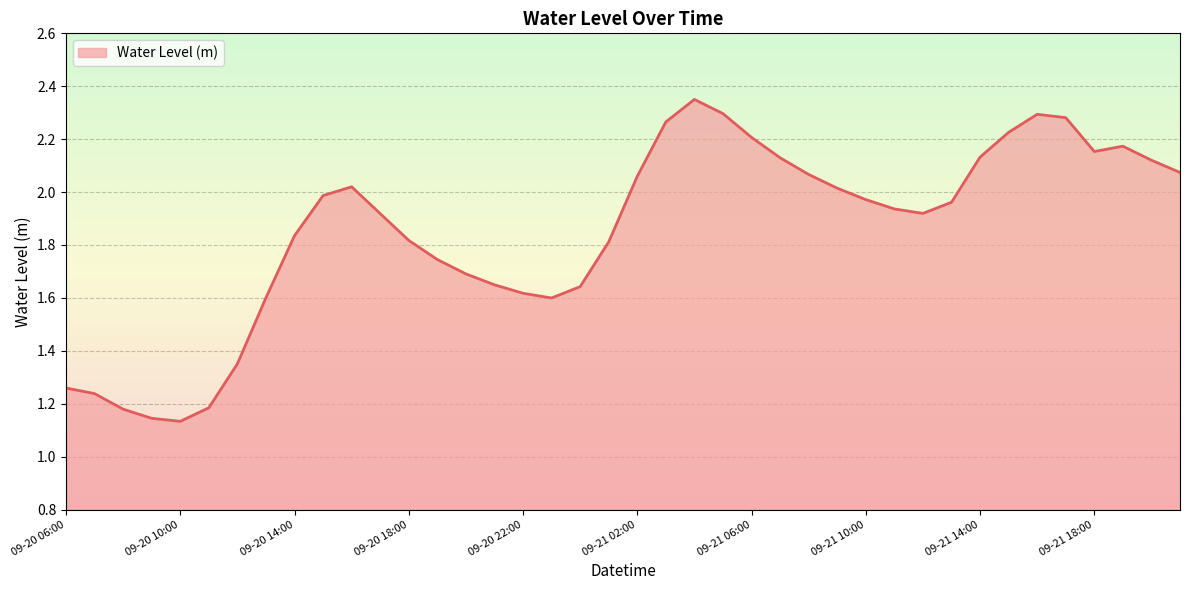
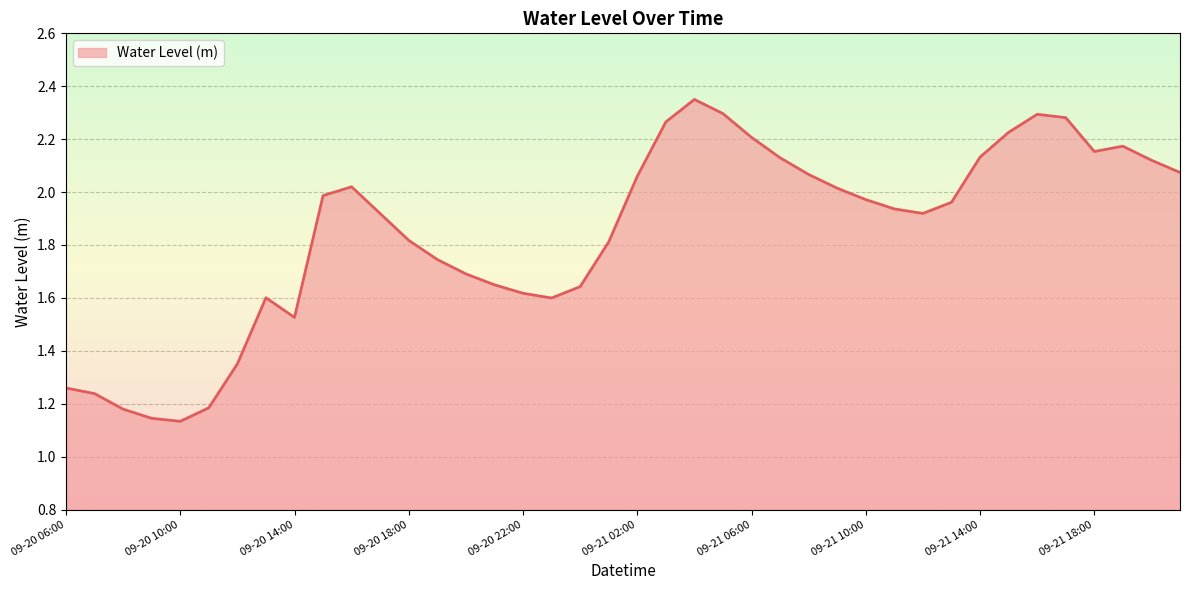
  {
    "09-20 06:00": 1.26,
    "09-20 10:00": 1.13,
-   "09-20 14:00": 1.84,
+   "09-20 14:00": 1.53,
    "09-20 18:00": 1.82,
    "09-20 22:00": 1.62,
    "09-21 02:00": 2.06,
    "09-21 06:00": 2.21,
    "09-21 10:00": 1.97,
    "09-21 14:00": 2.13,
    "09-21 18:00": 2.15
  }
